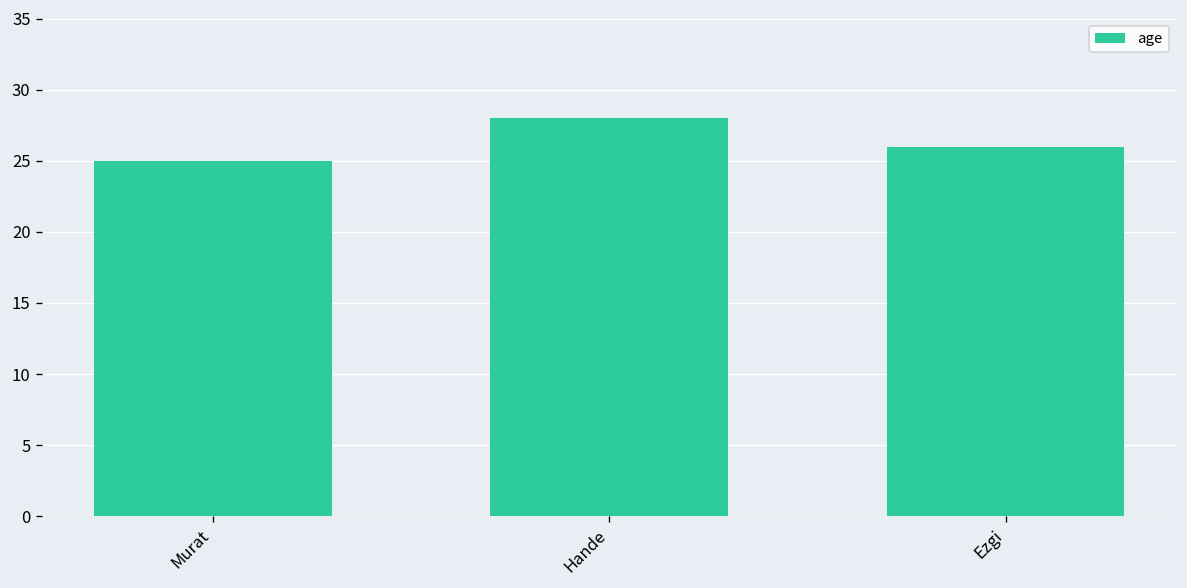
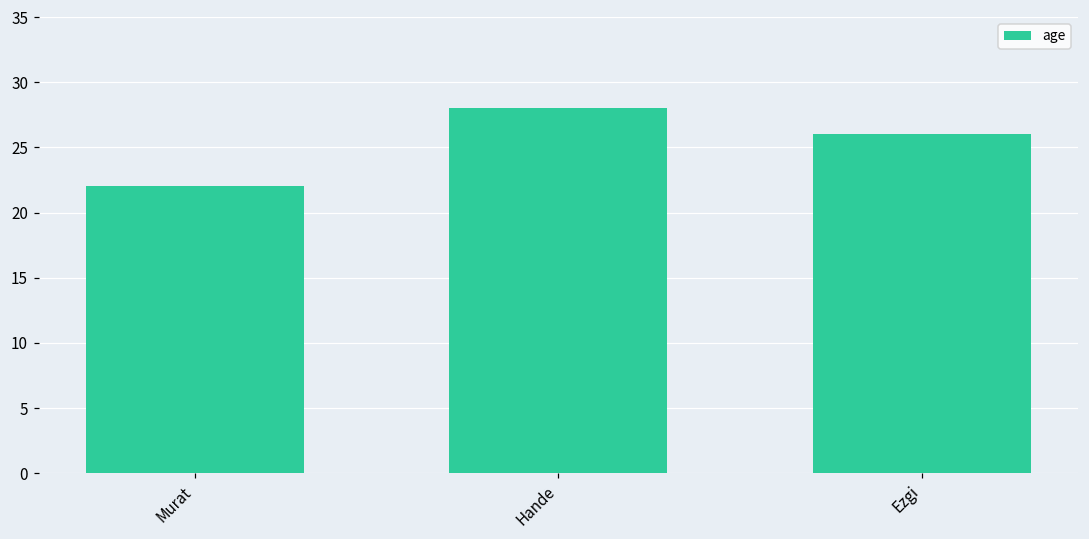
  {
-   "Murat": 25,
+   "Murat": 22,
    "Hande": 28,
    "Ezgi": 26
  }
